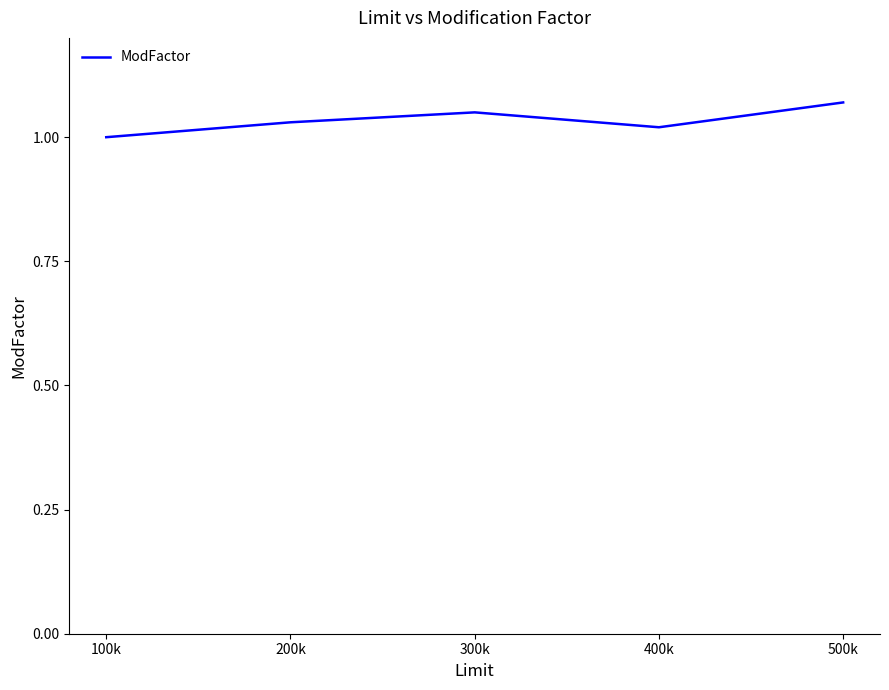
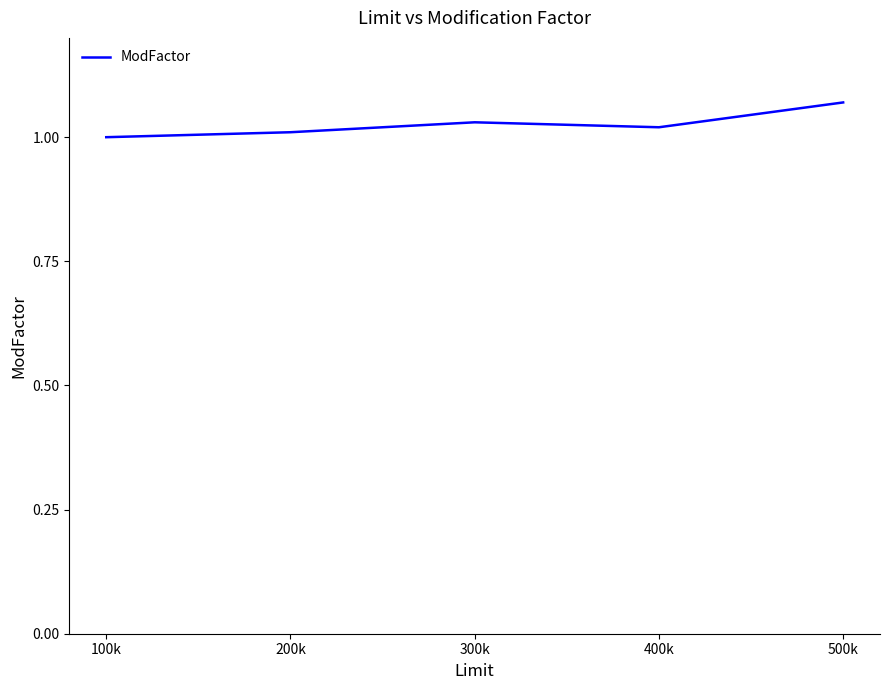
  {
    "100k": 1.00,
-   "200k": 1.03,
-   "300k": 1.05,
+   "200k": 1.01,
+   "300k": 1.03,
    "400k": 1.02,
    "500k": 1.07
  }
